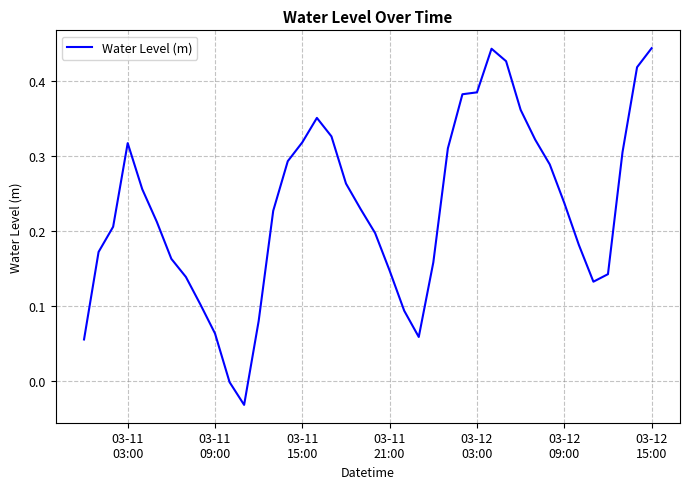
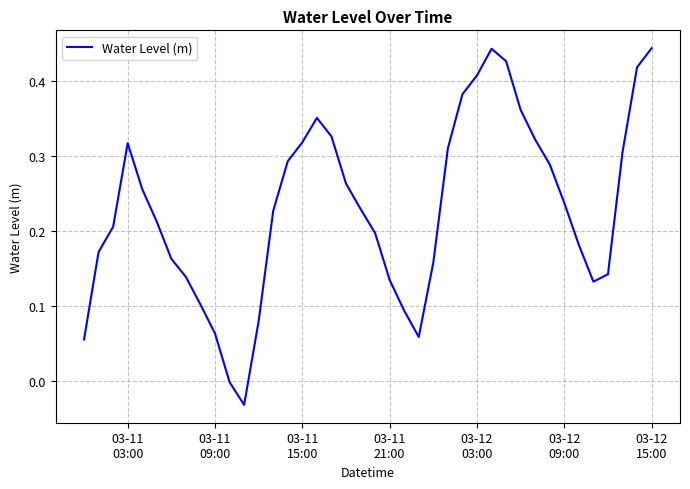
  {
    "03-11 03:00": 0.32,
    "03-11 09:00": 0.06,
    "03-11 15:00": 0.32,
-   "03-11 21:00": 0.15,
-   "03-12 03:00": 0.38,
+   "03-11 21:00": 0.13,
+   "03-12 03:00": 0.41,
    "03-12 09:00": 0.24,
    "03-12 15:00": 0.44
  }
